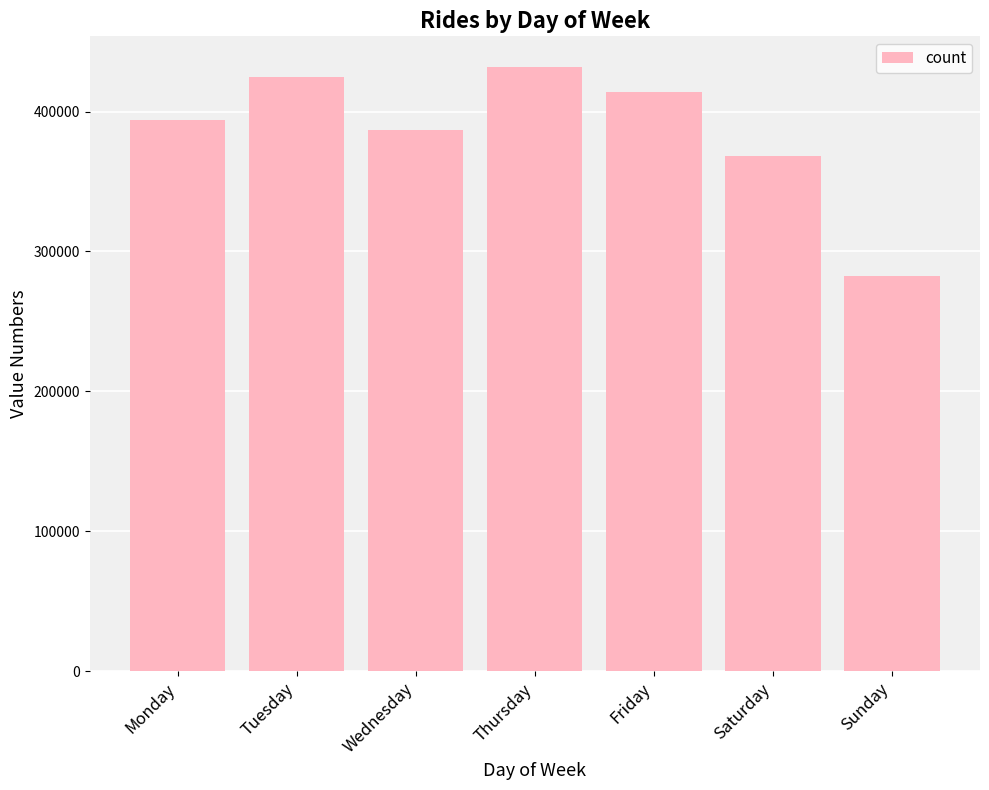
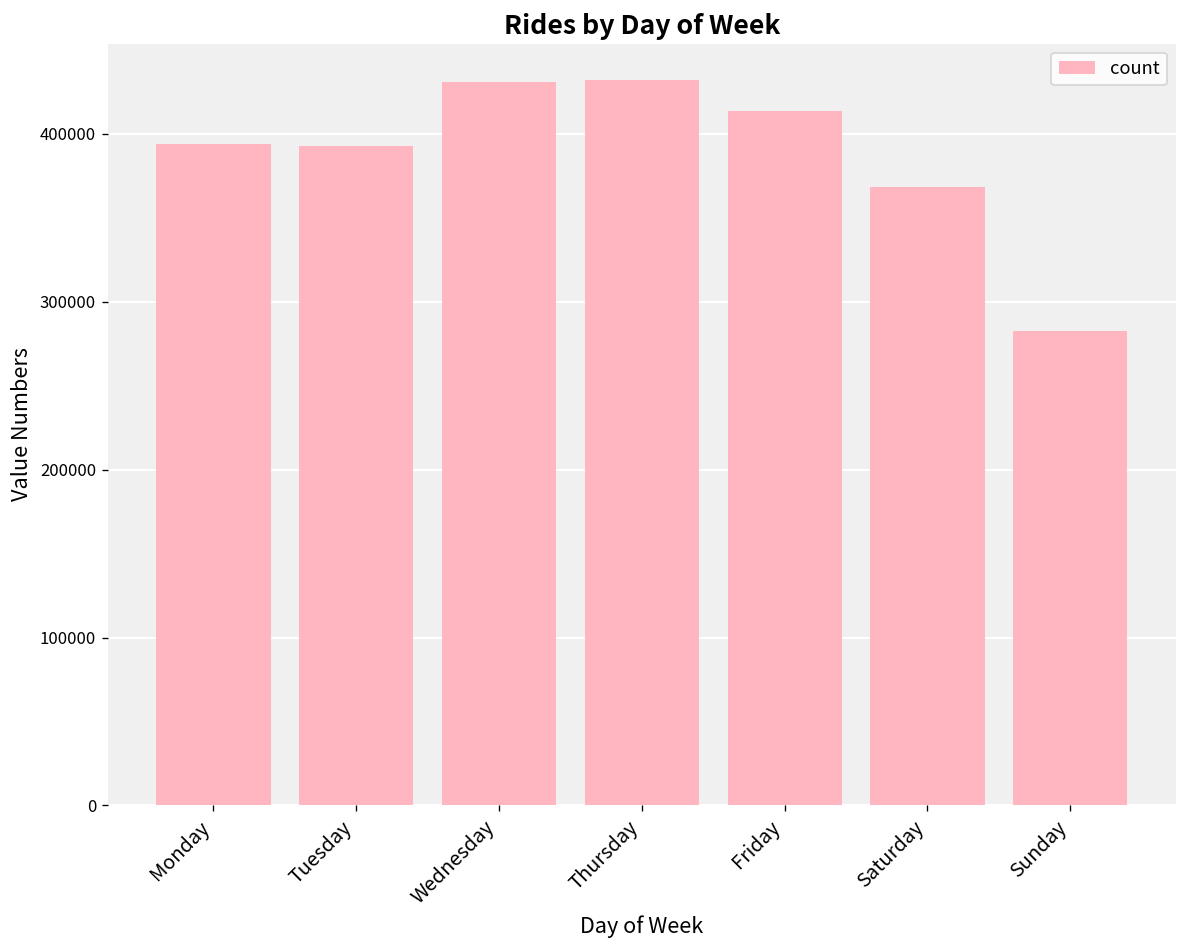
  {
    "Monday": 394000,
-   "Tuesday": 425000,
-   "Wednesday": 387000,
+   "Tuesday": 393000,
+   "Wednesday": 431000,
    "Thursday": 432000,
    "Friday": 414000,
    "Saturday": 368000,
    "Sunday": 283000
  }
